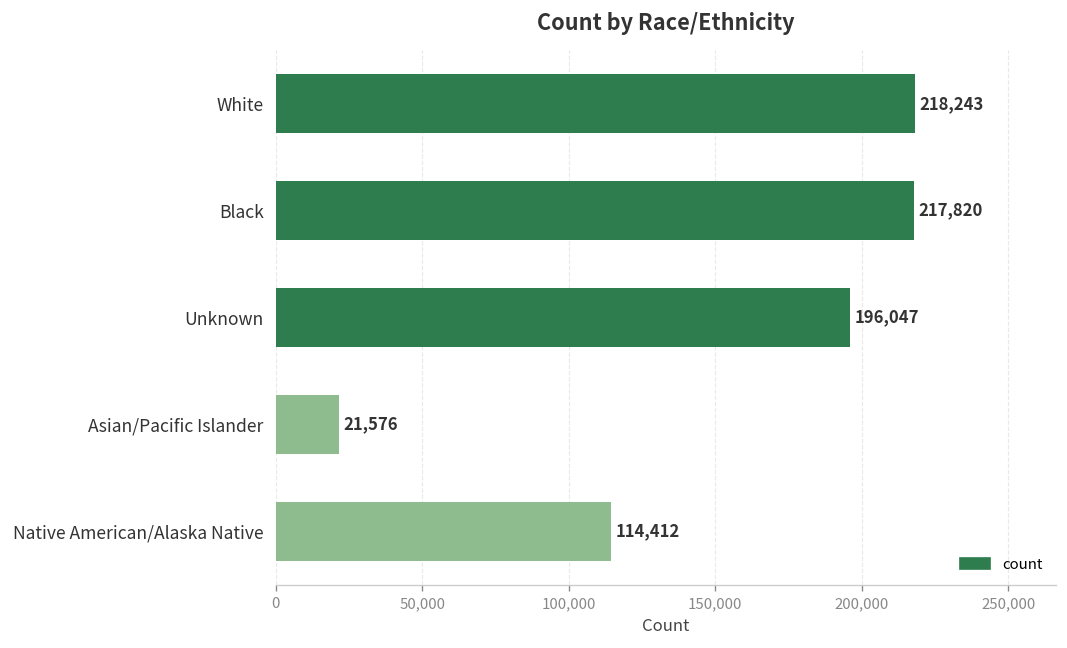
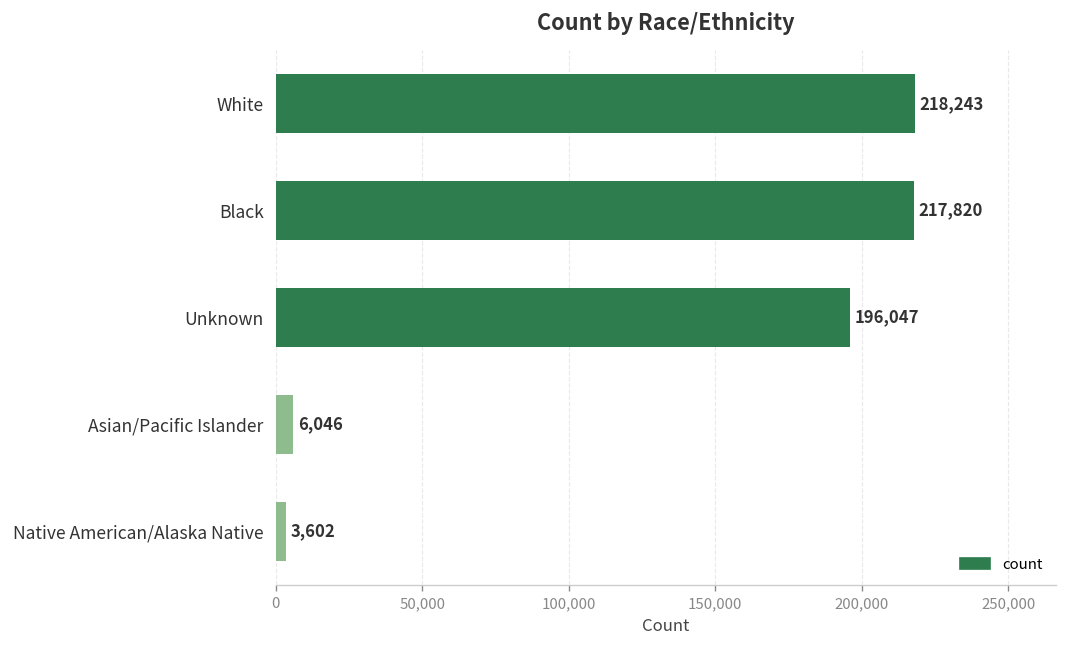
  {
    "White": "218,243",
    "Black": "217,820",
    "Unknown": "196,047",
-   "Asian/Pacific Islander": "21,576",
-   "Native American/Alaska Native": "114,412"
+   "Asian/Pacific Islander": "6,046",
+   "Native American/Alaska Native": "3,602"
  }
